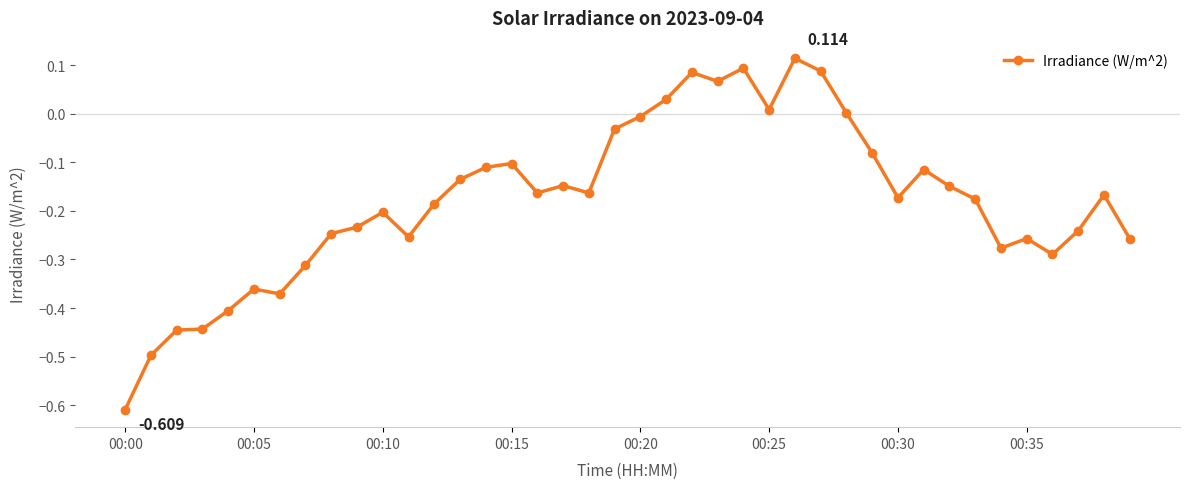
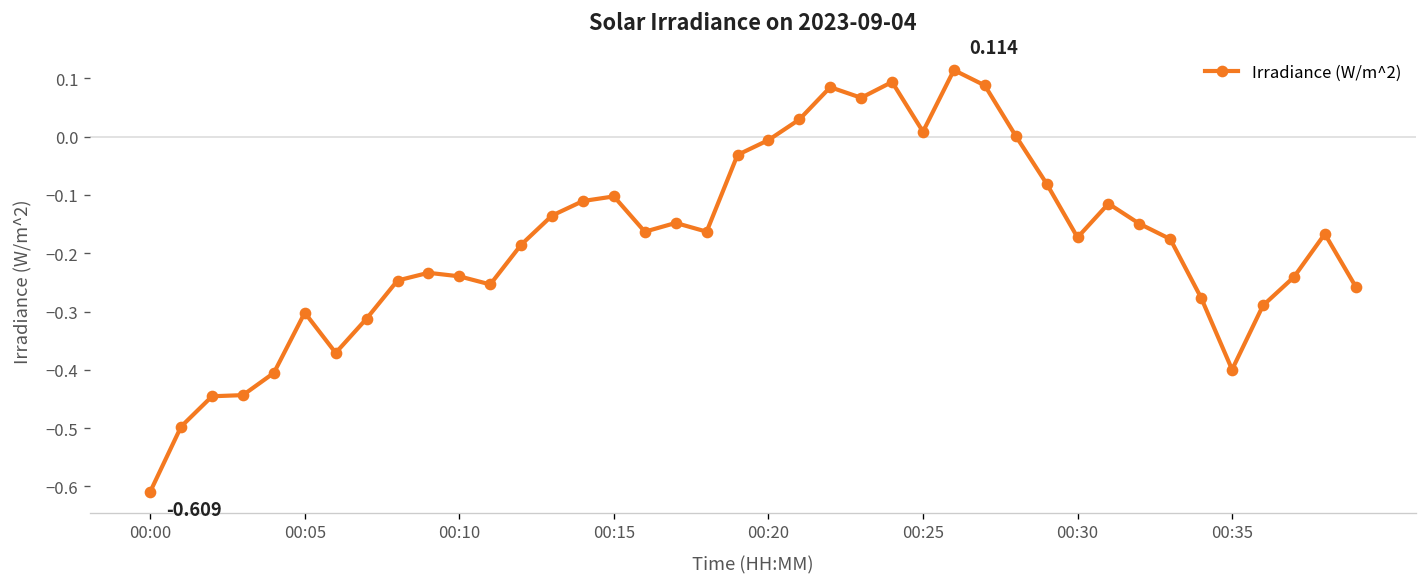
  {
-   "00:05": -0.36,
-   "00:10": -0.20,
+   "00:05": -0.30,
+   "00:10": -0.24,
    "00:15": -0.10,
    "00:20": -0.01,
    "00:25": 0.01,
    "00:30": -0.17,
-   "00:35": -0.26
+   "00:35": -0.40
  }
